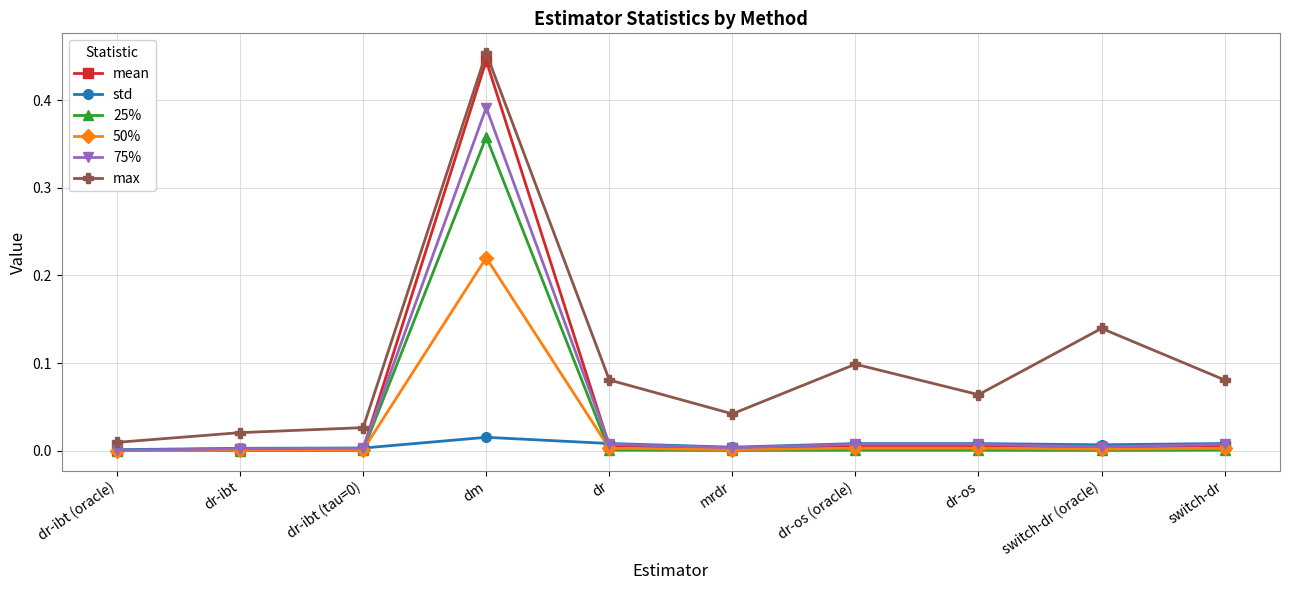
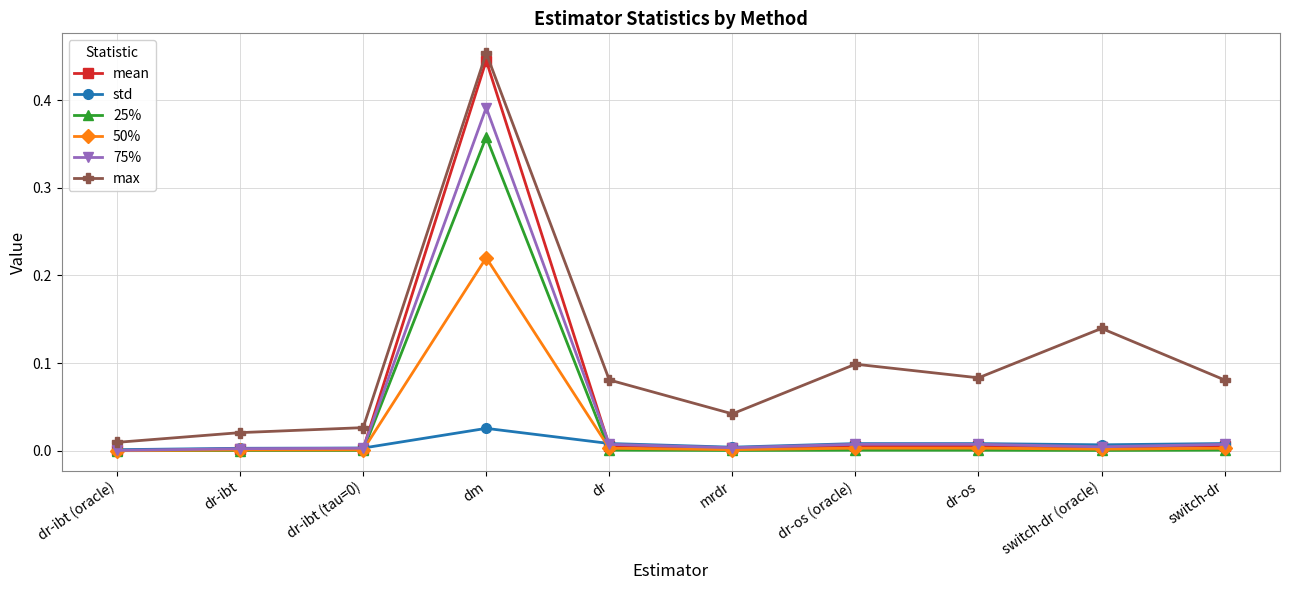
  {
    "mean": {
      "dm": 0.45
    },
    "std": {
-     "dm": 0.02
+     "dm": 0.03
    },
    "25%": {
      "dm": 0.36
    },
    "50%": {
      "dm": 0.22
    },
    "75%": {
      "dm": 0.39
    },
    "max": {
      "dr-ibt (oracle)": 0.01,
      "dr-ibt": 0.02,
      "dr-ibt (tau=0)": 0.03,
      "dm": 0.45,
      "dr": 0.08,
      "mrdr": 0.04,
      "dr-os (oracle)": 0.10,
-     "dr-os": 0.06,
+     "dr-os": 0.08,
      "switch-dr (oracle)": 0.14,
      "switch-dr": 0.08
    }
  }
